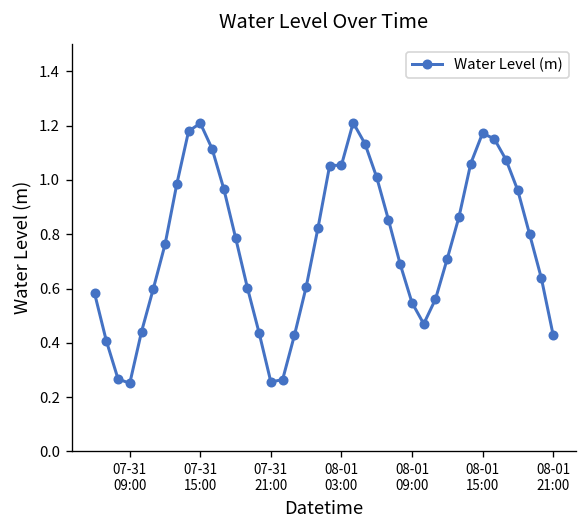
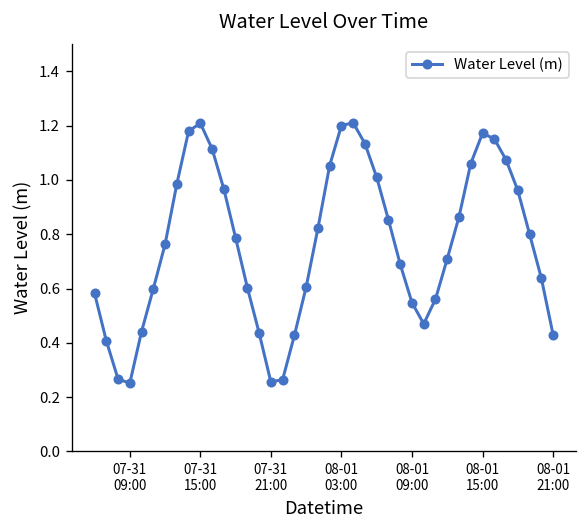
  {
    "07-31 09:00": 0.25,
    "07-31 15:00": 1.21,
    "07-31 21:00": 0.26,
-   "08-01 03:00": 1.05,
+   "08-01 03:00": 1.20,
    "08-01 09:00": 0.55,
    "08-01 15:00": 1.17,
    "08-01 21:00": 0.43
  }
